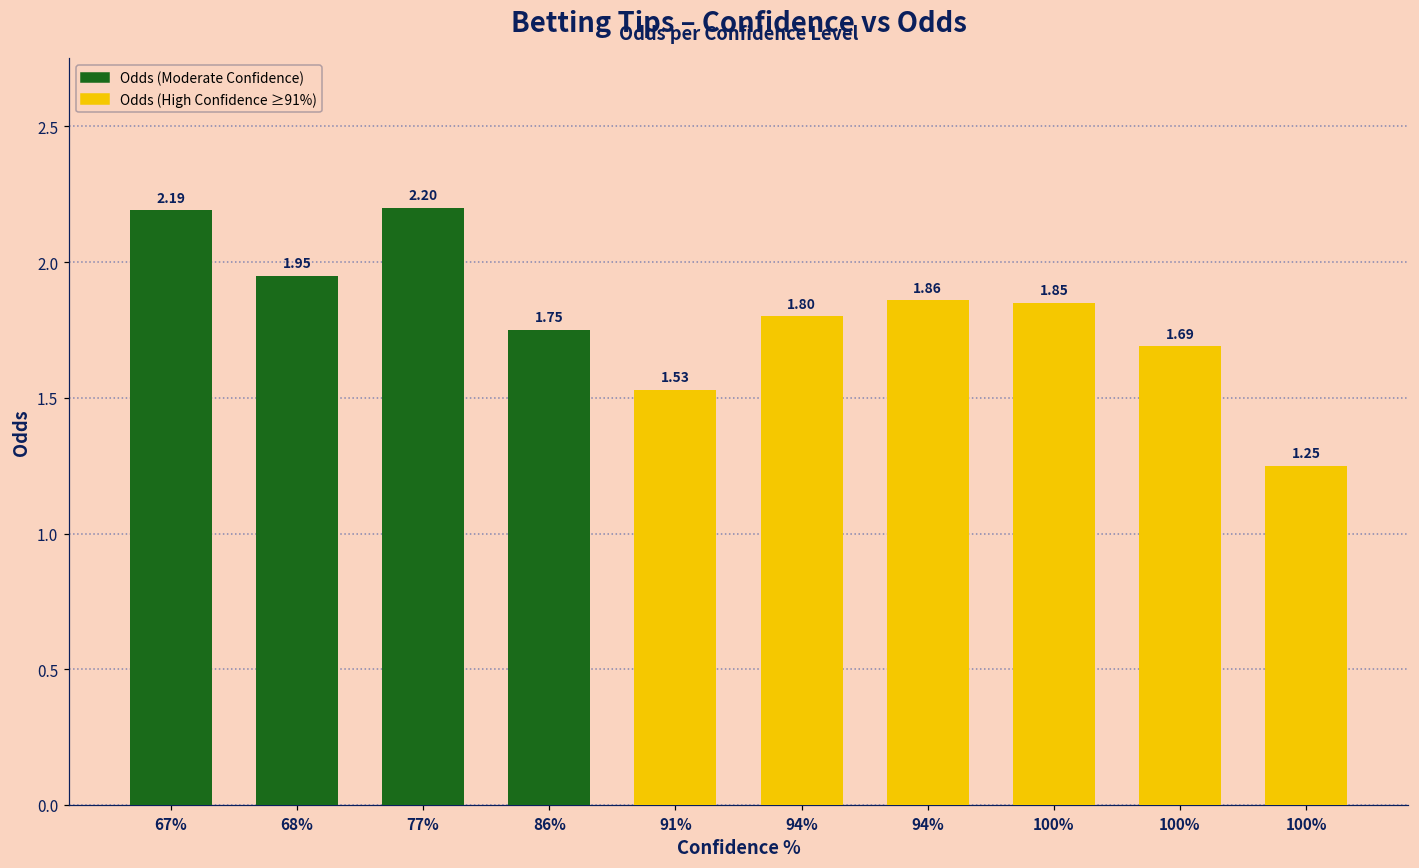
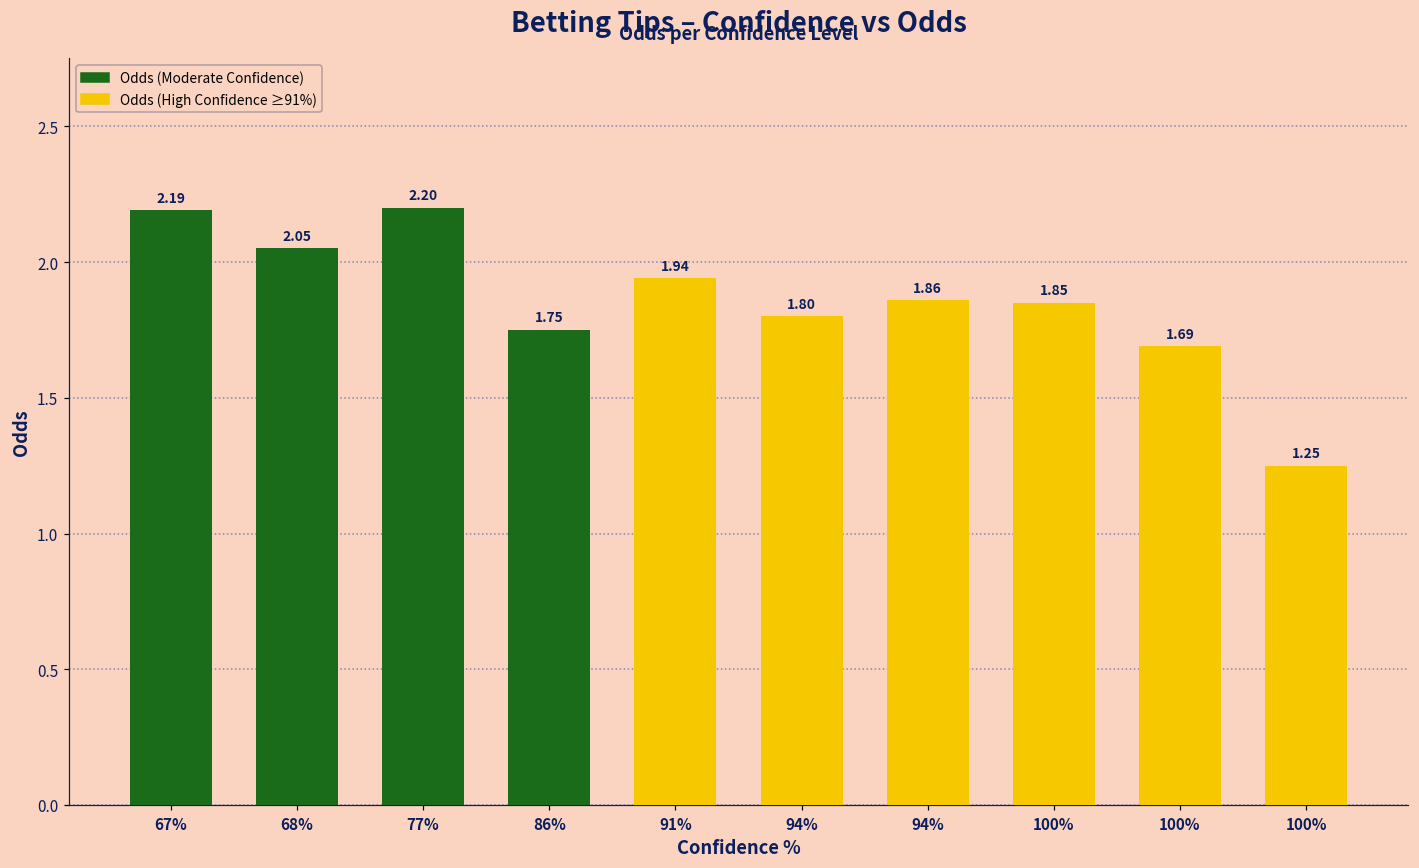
  {
    "67%": 2.19,
-   "68%": 1.95,
+   "68%": 2.05,
    "77%": 2.20,
    "86%": 1.75,
-   "91%": 1.53
+   "91%": 1.94
  }
